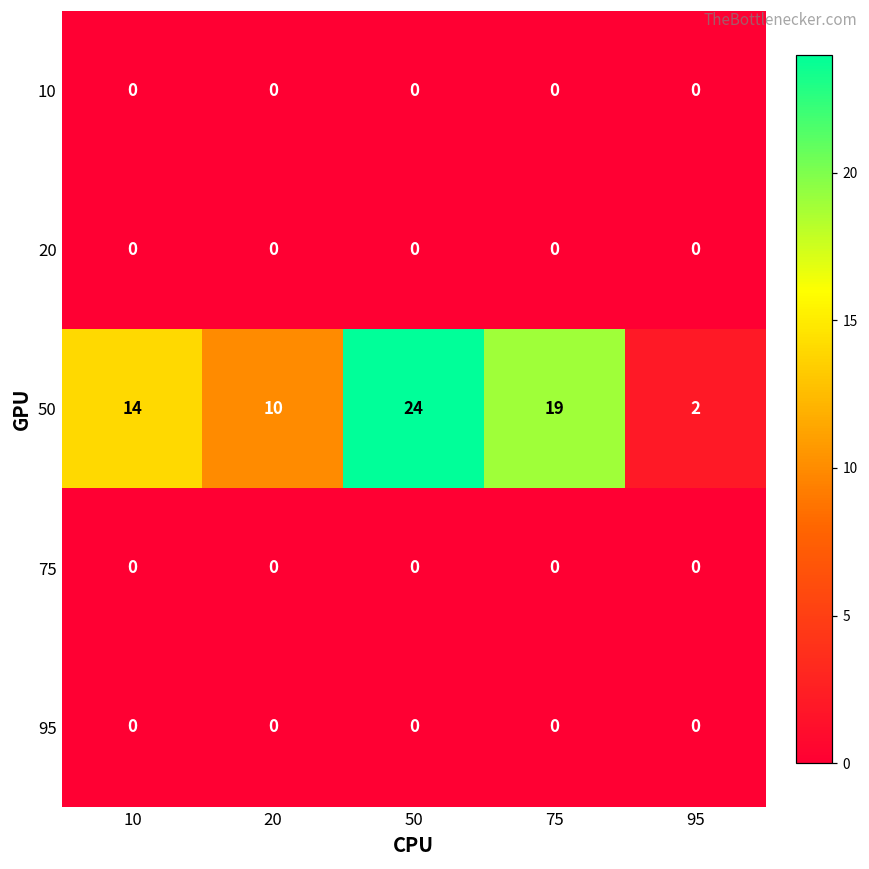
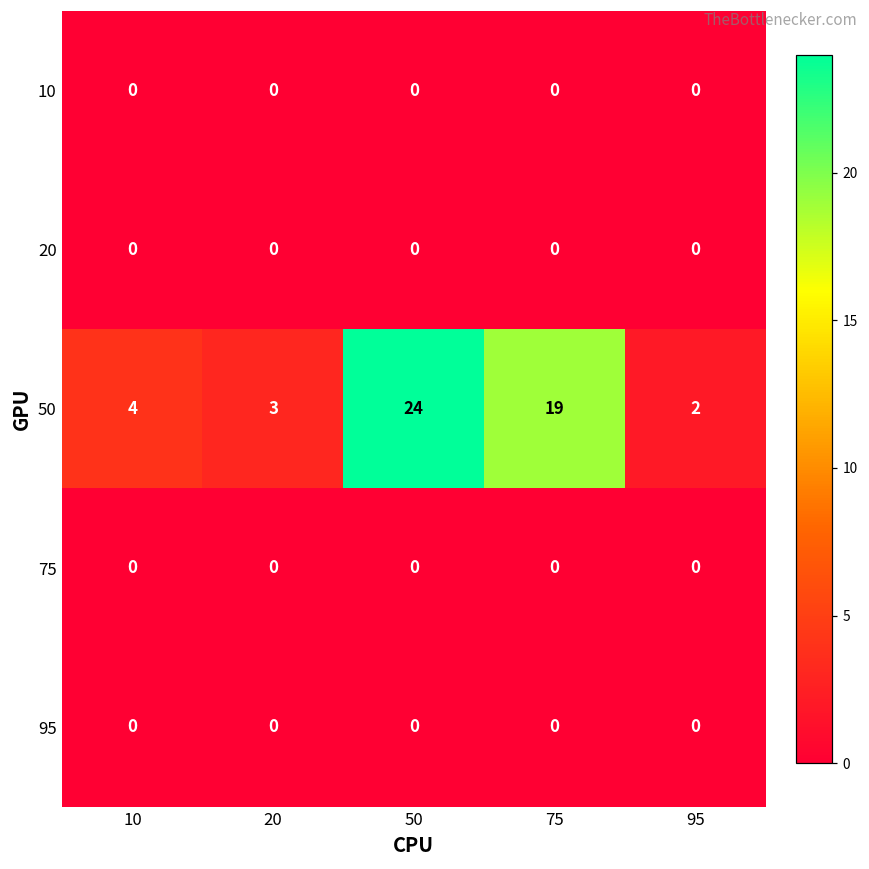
  {
    "10": {
      "10": 0,
      "20": 0,
      "50": 0,
      "75": 0,
      "95": 0
    },
    "20": {
      "10": 0,
      "20": 0,
      "50": 0,
      "75": 0,
      "95": 0
    },
    "50": {
-     "10": 14,
-     "20": 10,
+     "10": 4,
+     "20": 3,
      "50": 24,
      "75": 19,
      "95": 2
    },
    "75": {
      "10": 0,
      "20": 0,
      "50": 0,
      "75": 0,
      "95": 0
    },
    "95": {
      "10": 0,
      "20": 0,
      "50": 0,
      "75": 0,
      "95": 0
    }
  }
